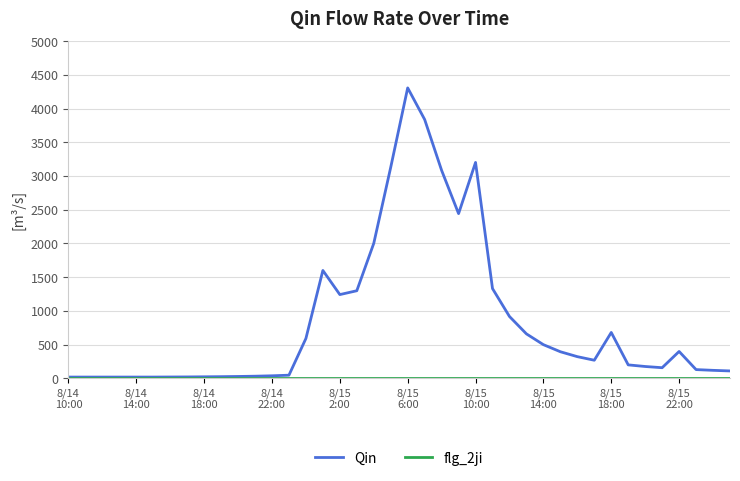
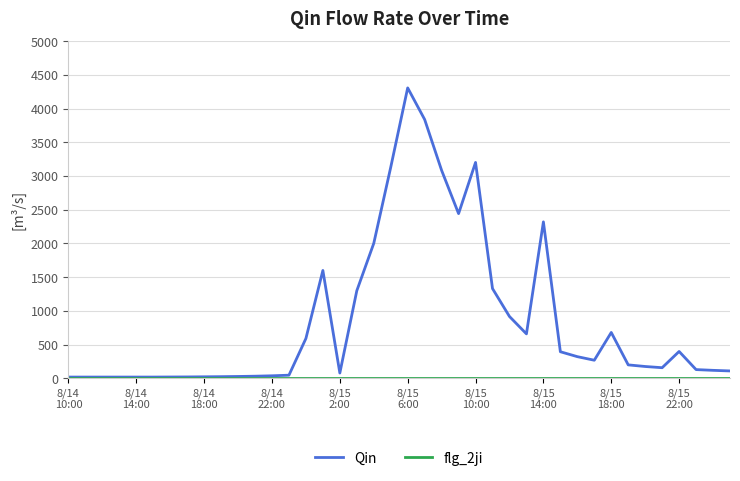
  {
    "Qin": {
-     "8/15 2:00": 1200,
+     "8/15 2:00": 100,
      "8/15 6:00": 4300,
      "8/15 10:00": 3200,
-     "8/15 14:00": 500,
+     "8/15 14:00": 2300,
      "8/15 18:00": 700,
      "8/15 22:00": 400
    },
    "flg_2ji": {
      "8/15 2:00": 0,
      "8/15 6:00": 0,
      "8/15 10:00": 0,
      "8/15 14:00": 0,
      "8/15 18:00": 0,
      "8/15 22:00": 0
    }
  }
